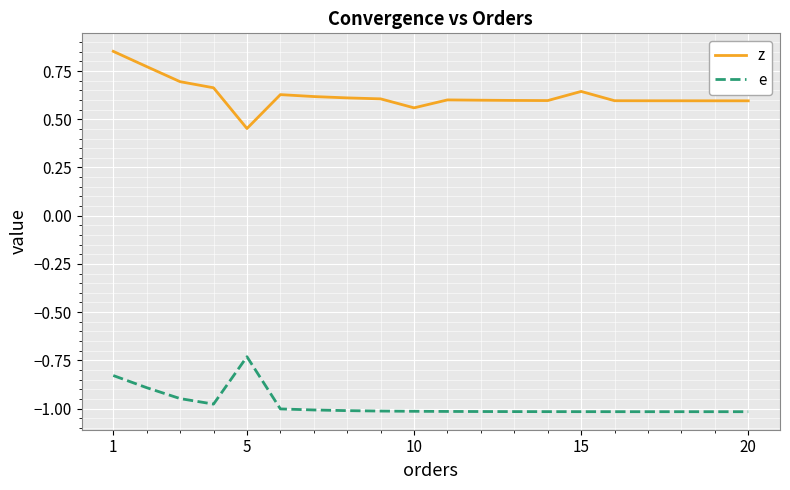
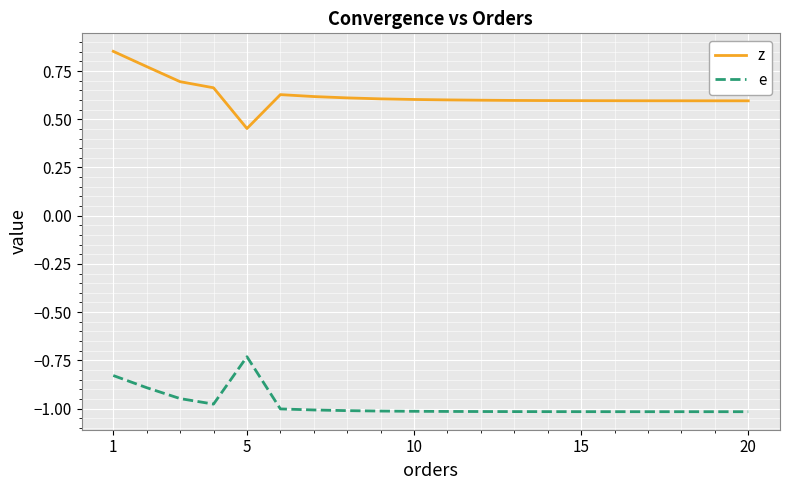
  {
    "z": {
      "1": 0.85,
      "5": 0.45,
-     "10": 0.56,
-     "15": 0.64,
+     "10": 0.60,
+     "15": 0.60,
      "20": 0.60
    },
    "e": {
      "1": -0.83,
      "5": -0.73,
      "10": -1.01,
      "15": -1.02,
      "20": -1.02
    }
  }
